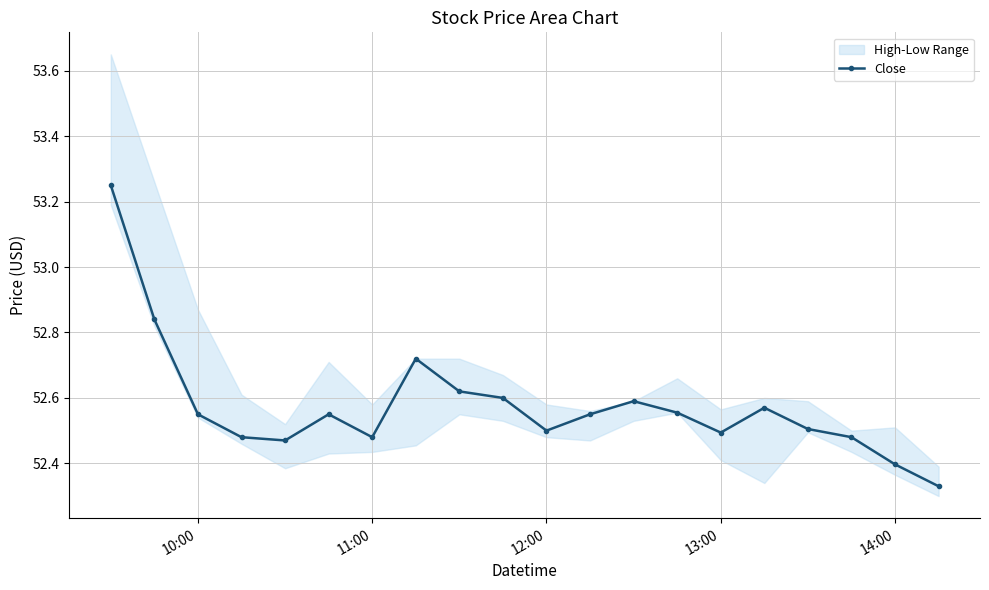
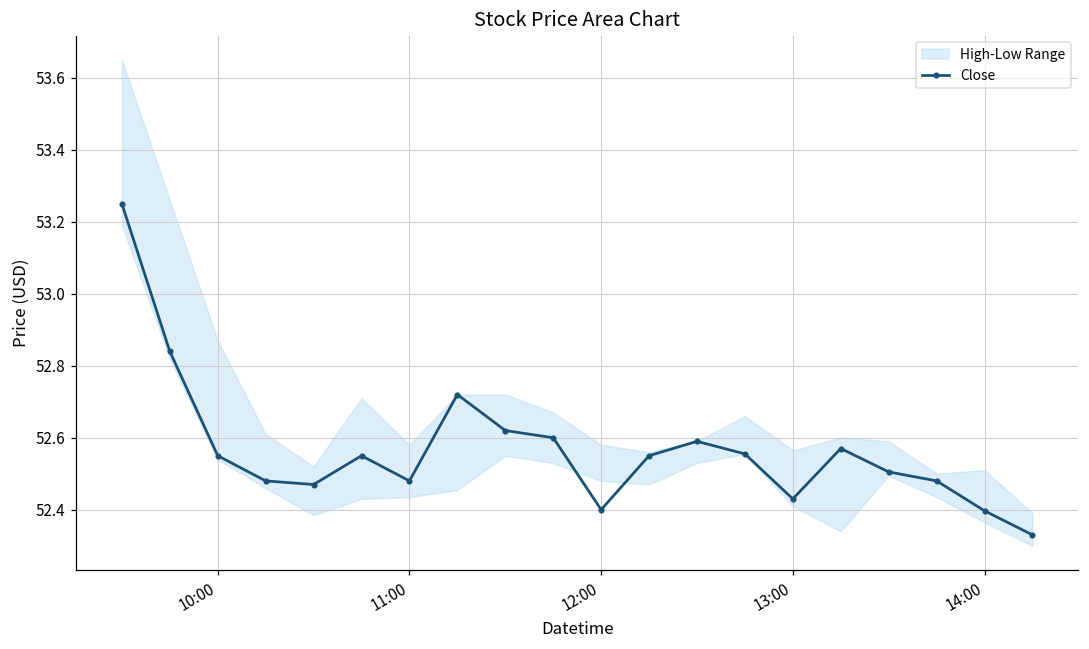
  {
    "Close": {
      "10:00": 52.55,
      "11:00": 52.48,
-     "12:00": 52.5,
-     "13:00": 52.49,
+     "12:00": 52.4,
+     "13:00": 52.43,
      "14:00": 52.40
    }
  }
